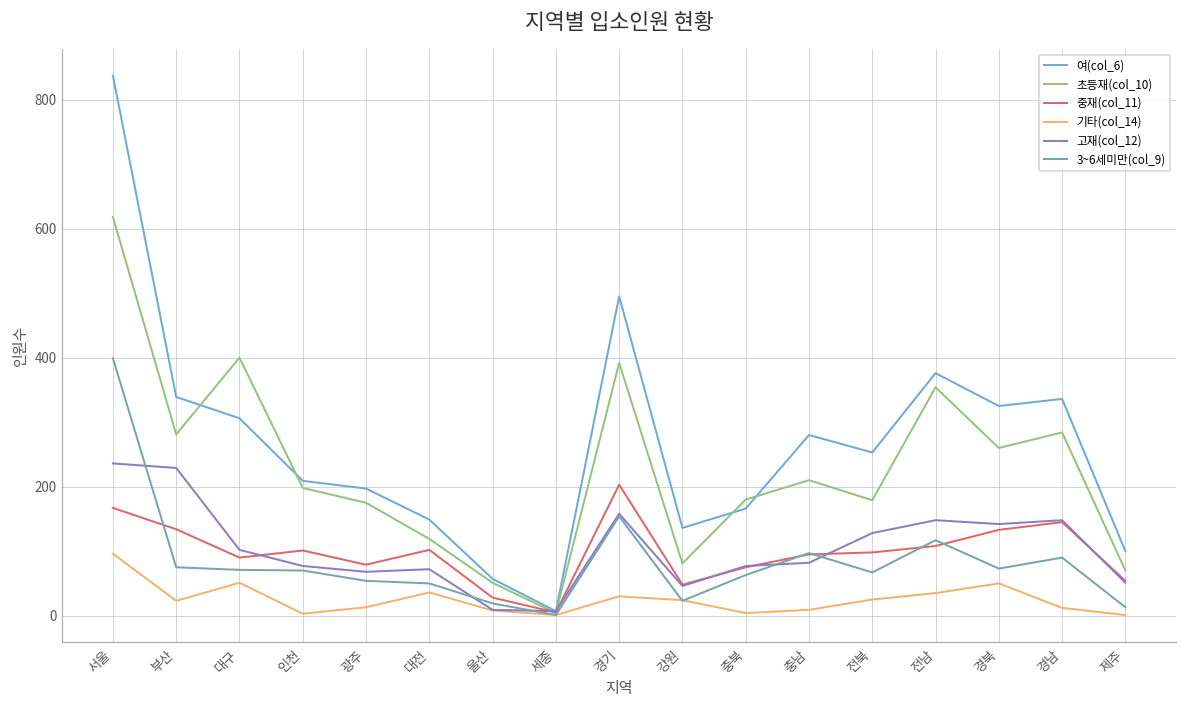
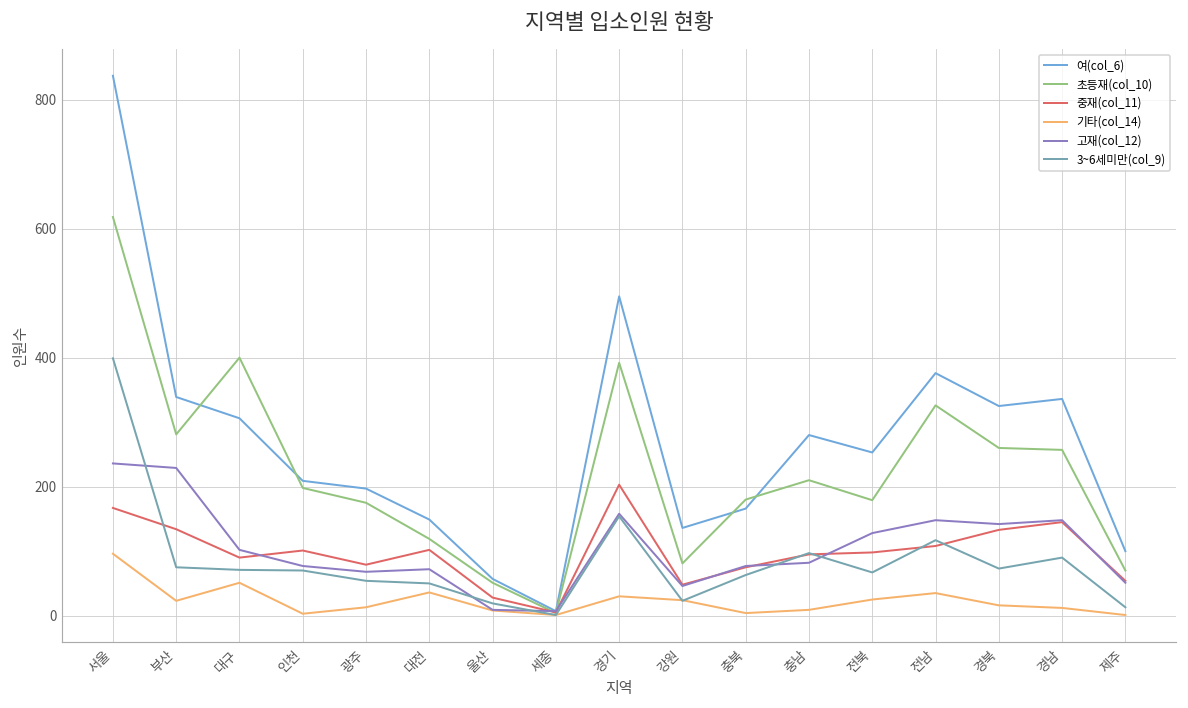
  {
    "초등재(col_10)": {
      "서울": 620,
      "부산": 280,
      "대구": 400,
      "인천": 200,
      "광주": 180,
      "대전": 120,
      "울산": 50,
      "경기": 390,
      "강원": 80,
      "충북": 180,
      "충남": 210,
      "전북": 180,
-     "전남": 350,
+     "전남": 330,
      "경북": 260,
-     "경남": 280,
+     "경남": 260,
      "제주": 70
    },
    "중재(col_11)": {
      "서울": 170,
      "부산": 130,
      "대구": 90,
      "인천": 100,
      "광주": 80,
      "대전": 100,
      "울산": 30,
      "경기": 200,
      "전북": 100,
      "전남": 110,
      "경북": 130
    },
    "기타(col_14)": {
      "서울": 100,
      "부산": 20,
      "대구": 50,
      "인천": 0,
      "광주": 10,
      "대전": 40,
      "경기": 30,
      "충북": 0,
      "충남": 10,
      "전북": 30,
      "전남": 40,
-     "경북": 50,
+     "경북": 20,
      "경남": 10,
      "제주": 0
    }
  }
